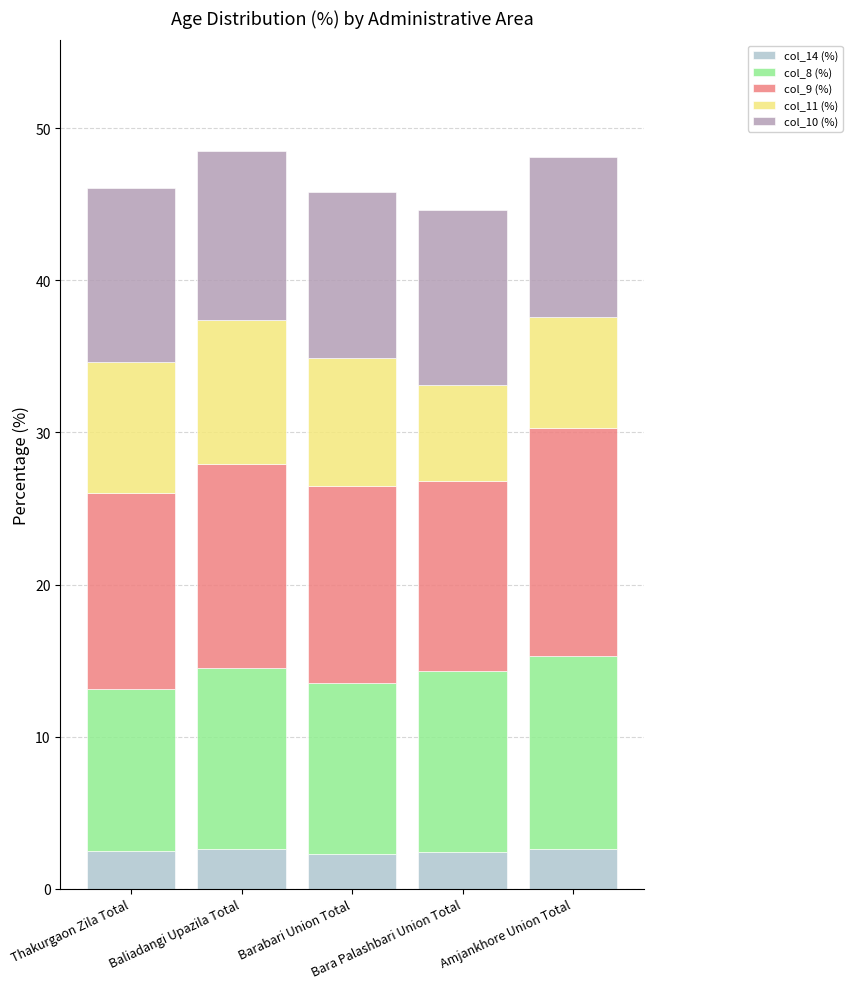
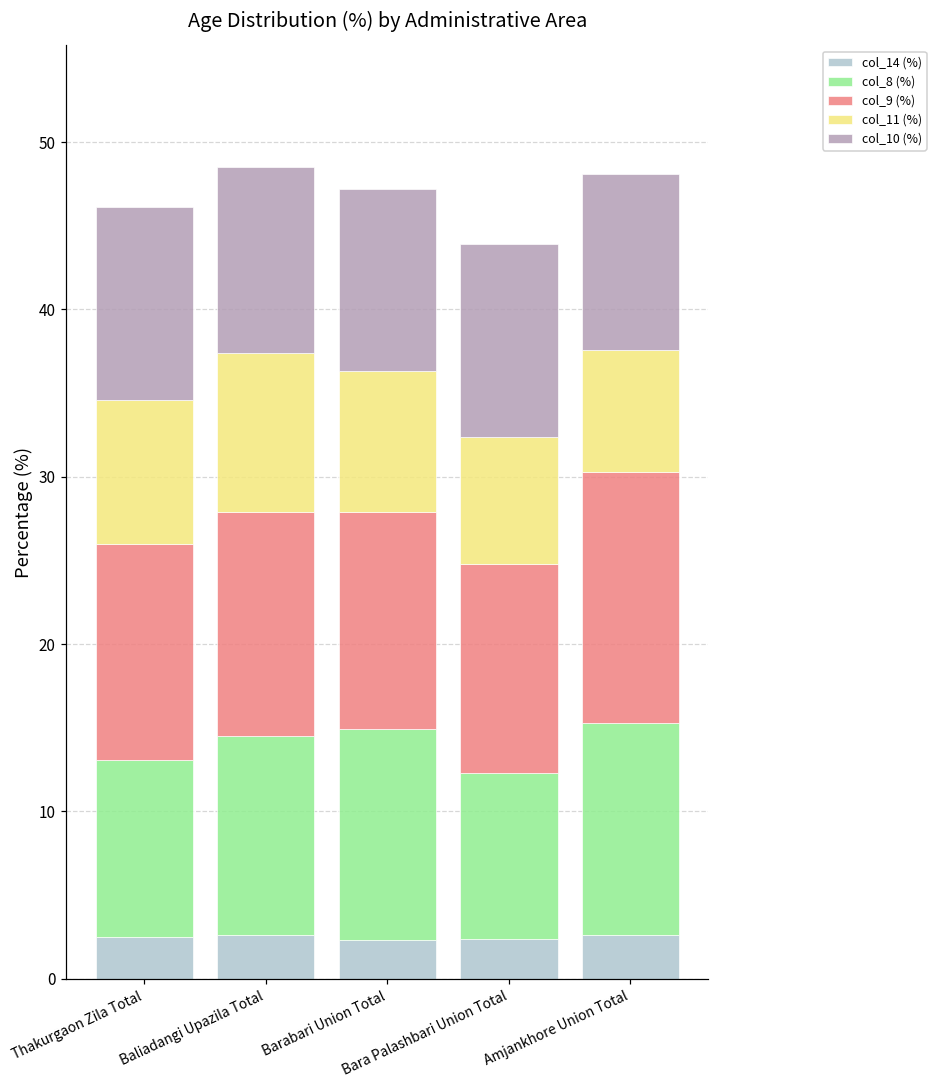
  {
    "col_8 (%)": {
      "Thakurgaon Zila Total": 10.6,
      "Baliadangi Upazila Total": 11.9,
-     "Barabari Union Total": 11.2,
-     "Bara Palashbari Union Total": 11.9,
+     "Barabari Union Total": 12.6,
+     "Bara Palashbari Union Total": 9.9,
      "Amjankhore Union Total": 12.7
    },
    "col_9 (%)": {
      "Thakurgaon Zila Total": 12.9,
      "Baliadangi Upazila Total": 13.4,
      "Barabari Union Total": 13.0,
      "Bara Palashbari Union Total": 12.5,
      "Amjankhore Union Total": 15.0
    },
    "col_11 (%)": {
      "Thakurgaon Zila Total": 8.6,
      "Baliadangi Upazila Total": 9.5,
      "Barabari Union Total": 8.4,
-     "Bara Palashbari Union Total": 6.3,
+     "Bara Palashbari Union Total": 7.6,
      "Amjankhore Union Total": 7.3
    }
  }
